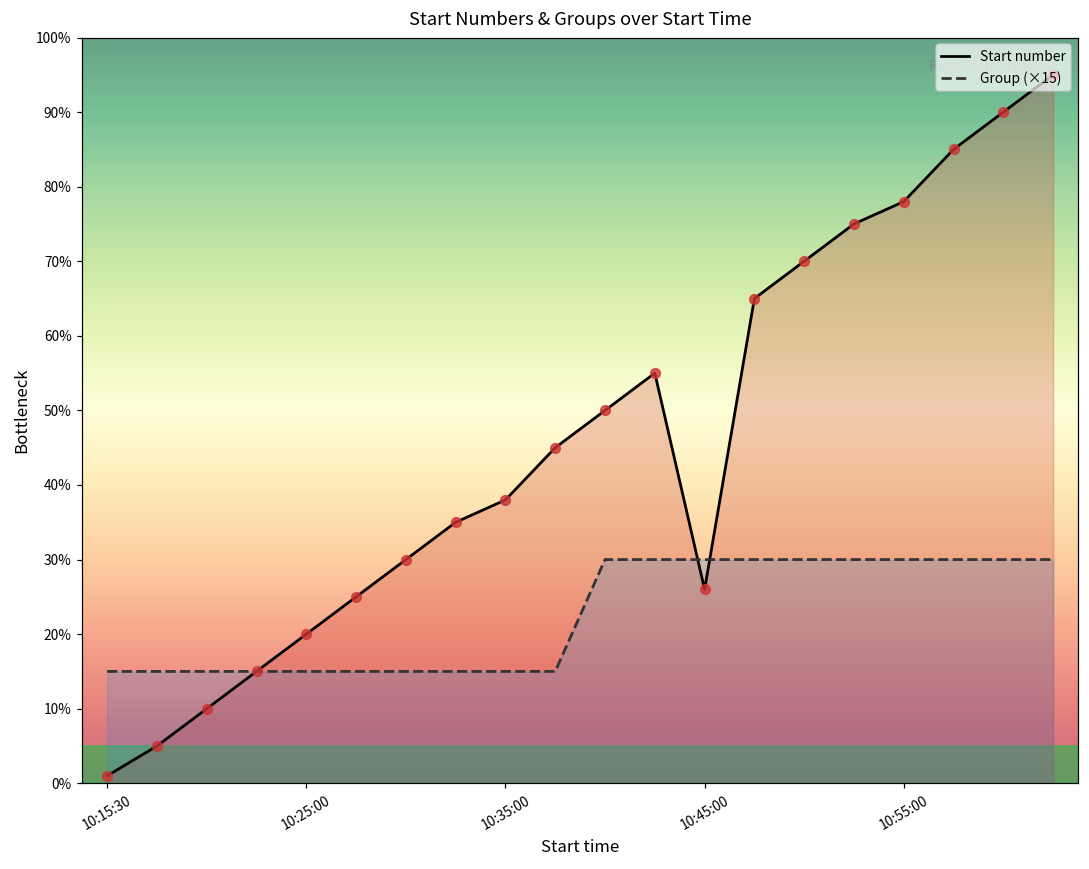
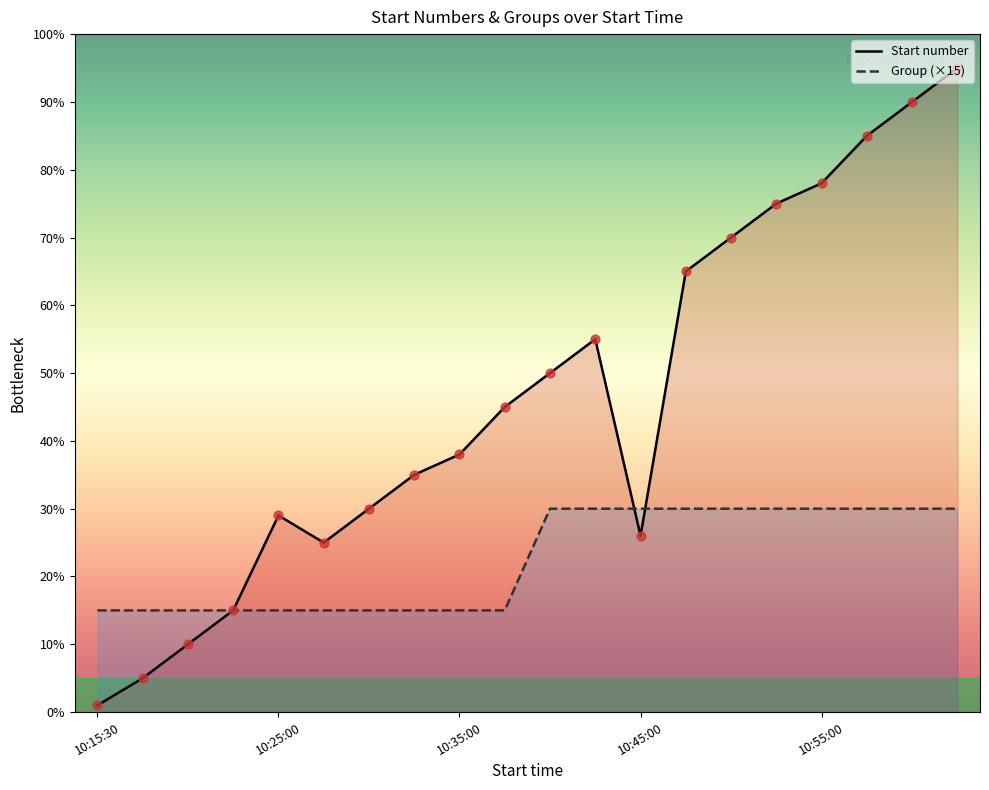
  {
    "Start number": {
-     "10:25:00": "20%",
+     "10:25:00": "29%",
      "10:35:00": "38%",
      "10:45:00": "26%",
      "10:55:00": "78%"
    },
    "Group (×15)": {
      "10:15:30": "15%",
      "10:25:00": "15%",
      "10:35:00": "15%",
      "10:45:00": "30%",
      "10:55:00": "30%"
    }
  }
